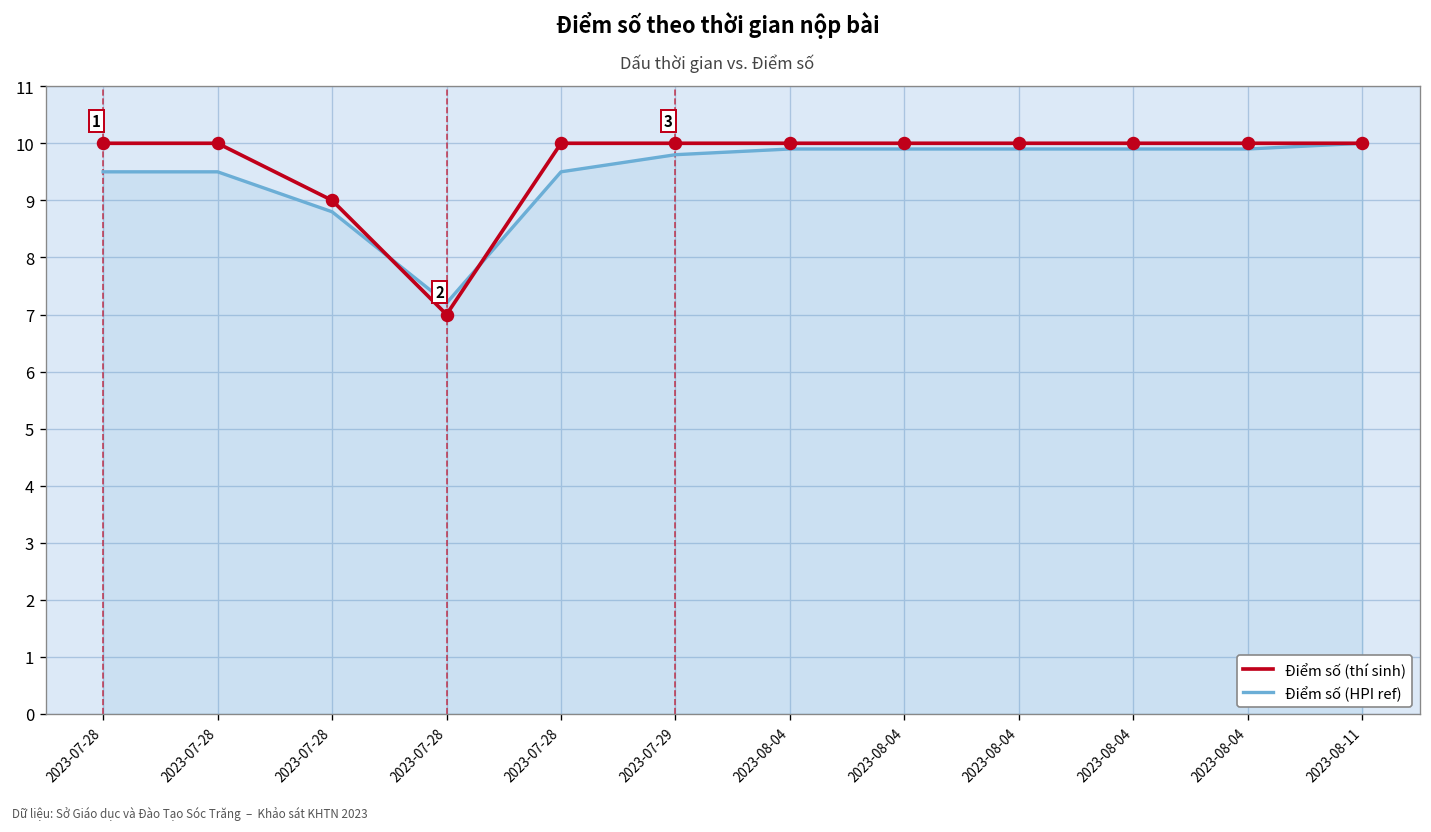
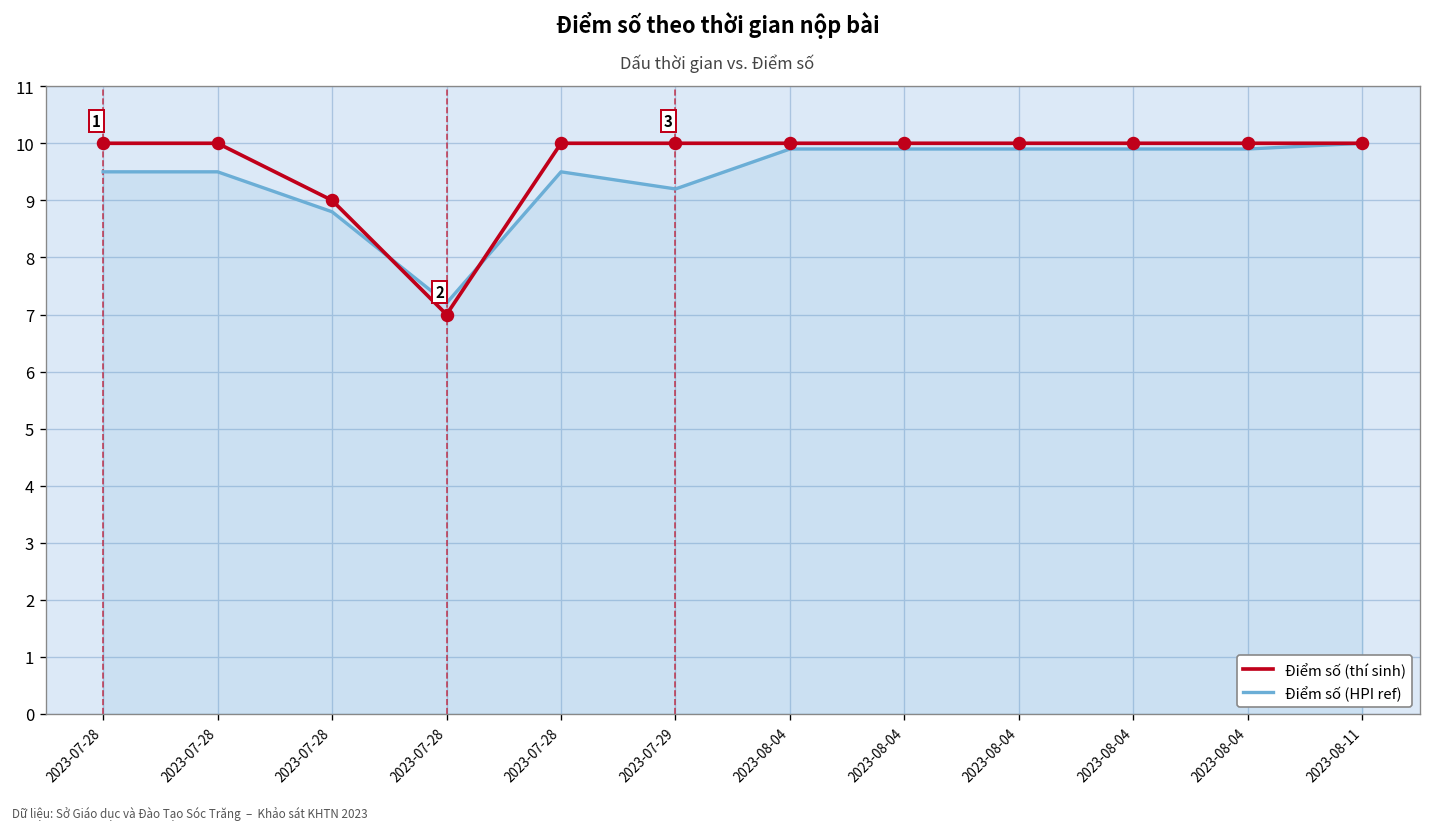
  {
    "Điểm số (HPI ref)": {
-     "2023-07-29": 9.8
+     "2023-07-29": 9.2
    }
  }
